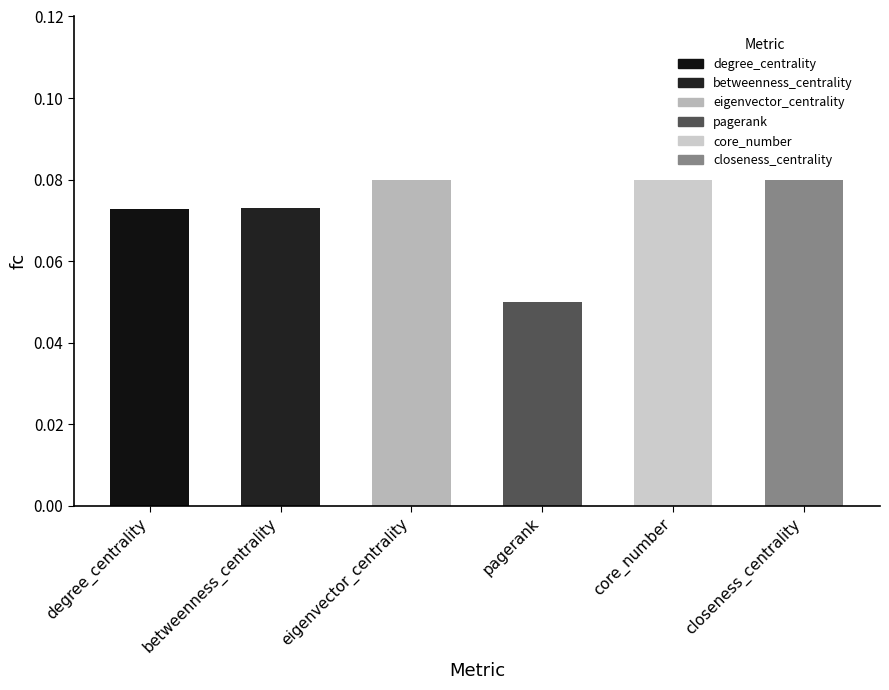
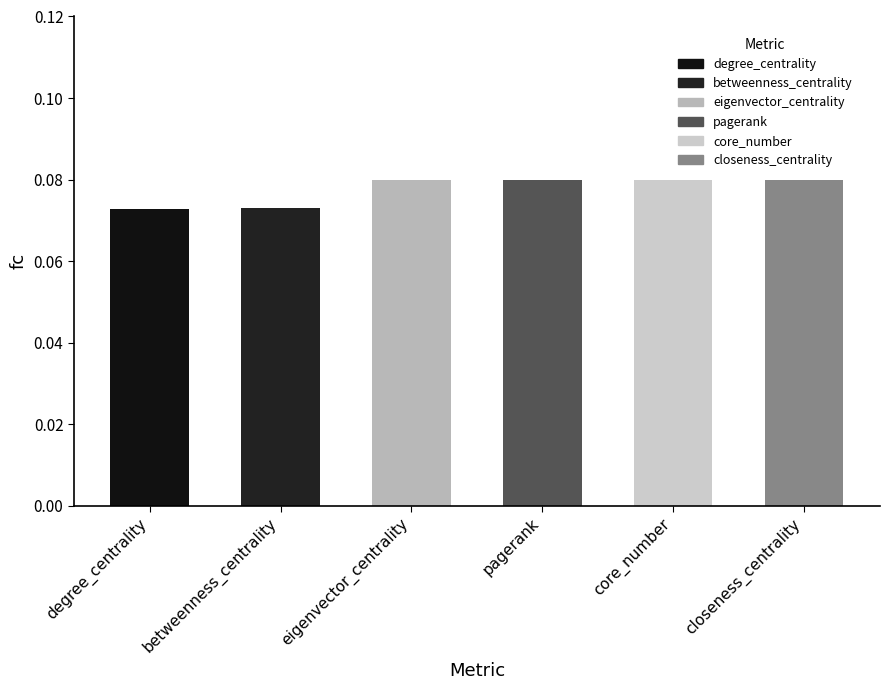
  {
    "degree_centrality": 0.073,
    "betweenness_centrality": 0.073,
    "eigenvector_centrality": 0.08,
-   "pagerank": 0.05,
+   "pagerank": 0.08,
    "core_number": 0.08,
    "closeness_centrality": 0.08
  }
